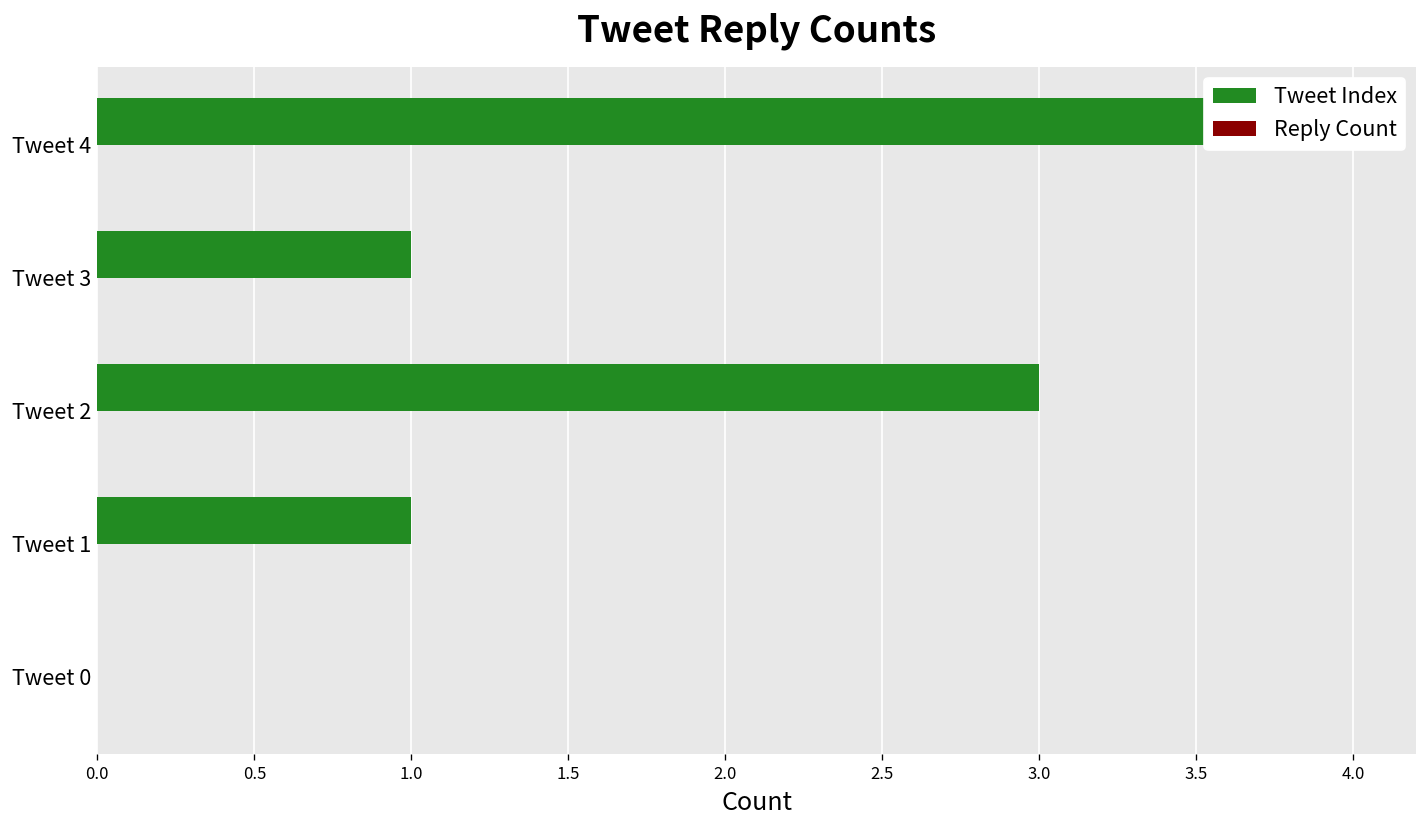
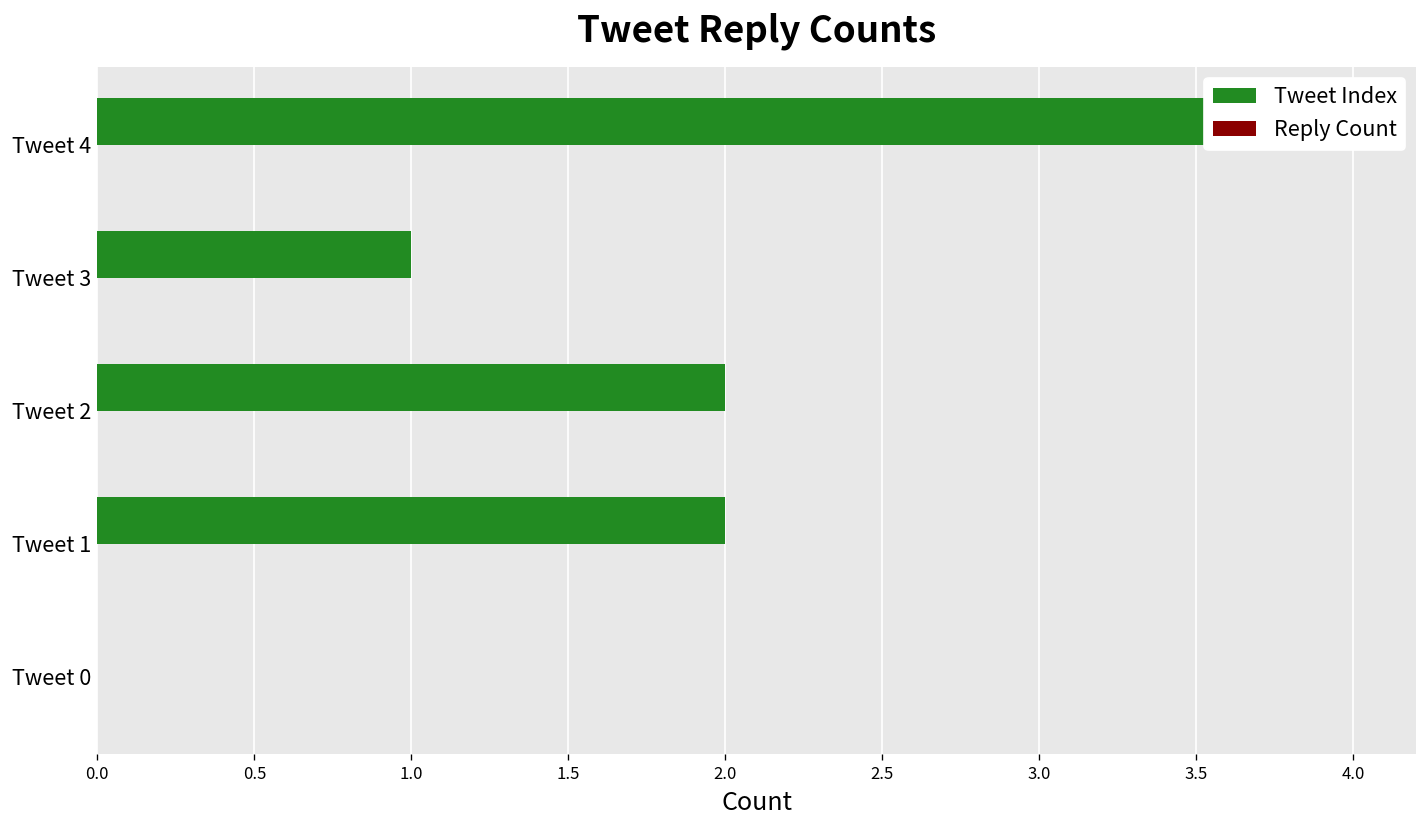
  {
    "Tweet Index": {
      "Tweet 3": 1,
-     "Tweet 2": 3,
-     "Tweet 1": 1,
+     "Tweet 2": 2,
+     "Tweet 1": 2,
      "Tweet 0": 0
    },
    "Reply Count": {
      "Tweet 4": 0,
      "Tweet 3": 0,
      "Tweet 2": 0,
      "Tweet 1": 0,
      "Tweet 0": 0
    }
  }
